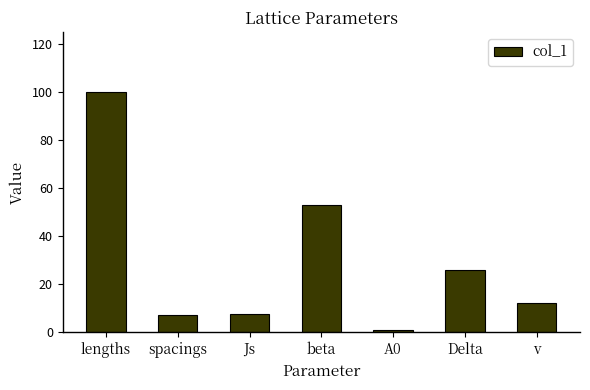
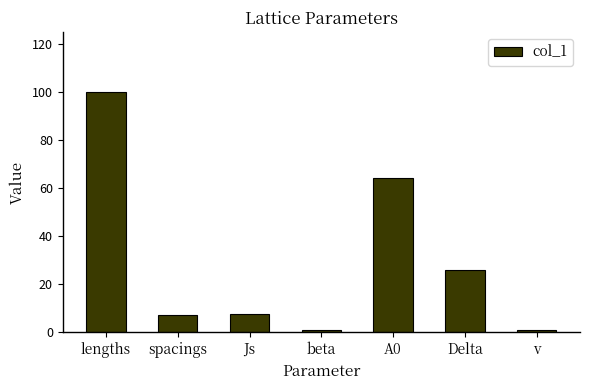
  {
    "lengths": 100,
    "spacings": 7,
    "Js": 8,
-   "beta": 53,
-   "A0": 1,
+   "beta": 1,
+   "A0": 64,
    "Delta": 26,
-   "v": 12
+   "v": 1
  }
